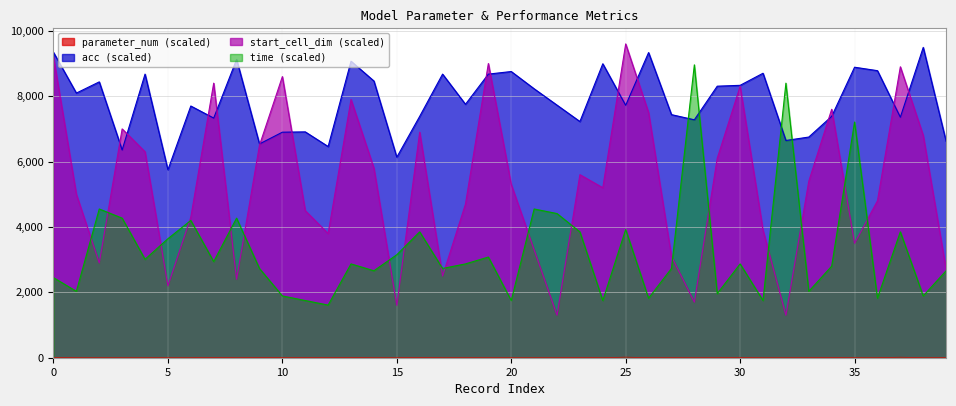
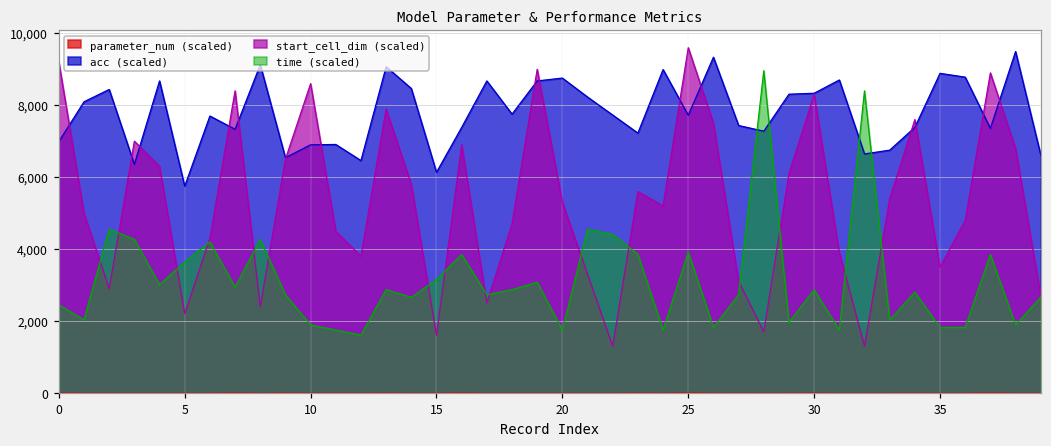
  {
    "parameter_num (scaled)": {
      "0": "0",
      "5": "0",
      "10": "0",
      "15": "0",
      "20": "0",
      "25": "0",
      "30": "0",
      "35": "0"
    },
    "acc (scaled)": {
-     "0": "9,300",
+     "0": "7,000",
      "5": "5,700",
      "10": "6,900",
      "15": "6,100",
      "20": "8,800",
      "25": "7,700",
      "35": "8,900"
    },
    "start_cell_dim (scaled)": {
      "0": "9,200",
      "5": "2,200",
      "10": "8,600",
      "15": "1,600",
      "20": "5,300",
      "25": "9,600",
      "35": "3,500"
    },
    "time (scaled)": {
      "0": "2,500",
      "5": "3,600",
      "10": "1,900",
      "15": "3,200",
      "20": "1,800",
      "25": "3,900",
      "30": "2,900",
-     "35": "7,200"
+     "35": "1,800"
    }
  }
